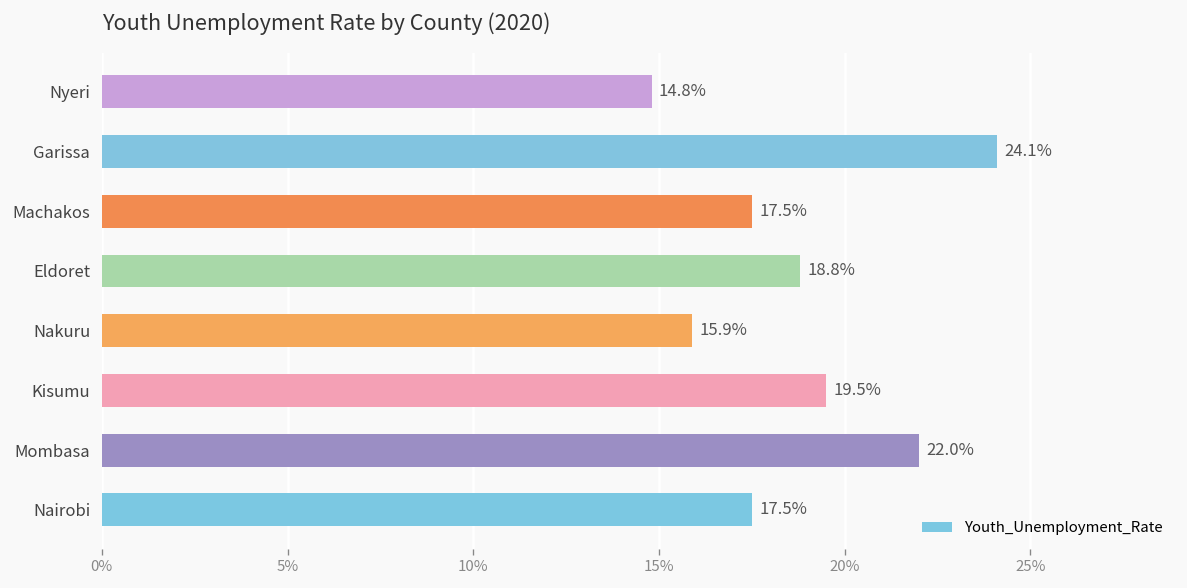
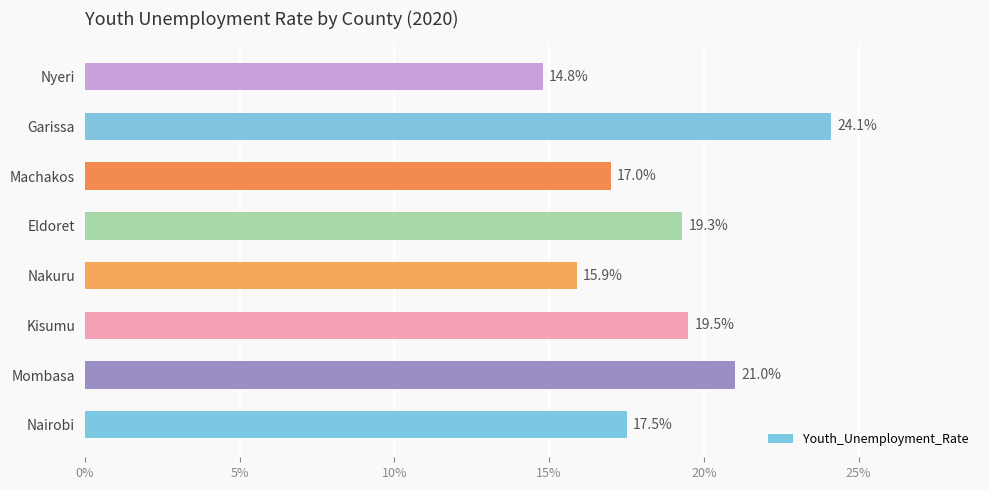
  {
    "Nyeri": "14.8%",
    "Garissa": "24.1%",
-   "Machakos": "17.5%",
-   "Eldoret": "18.8%",
+   "Machakos": "17.0%",
+   "Eldoret": "19.3%",
    "Nakuru": "15.9%",
    "Kisumu": "19.5%",
-   "Mombasa": "22.0%",
+   "Mombasa": "21.0%",
    "Nairobi": "17.5%"
  }
